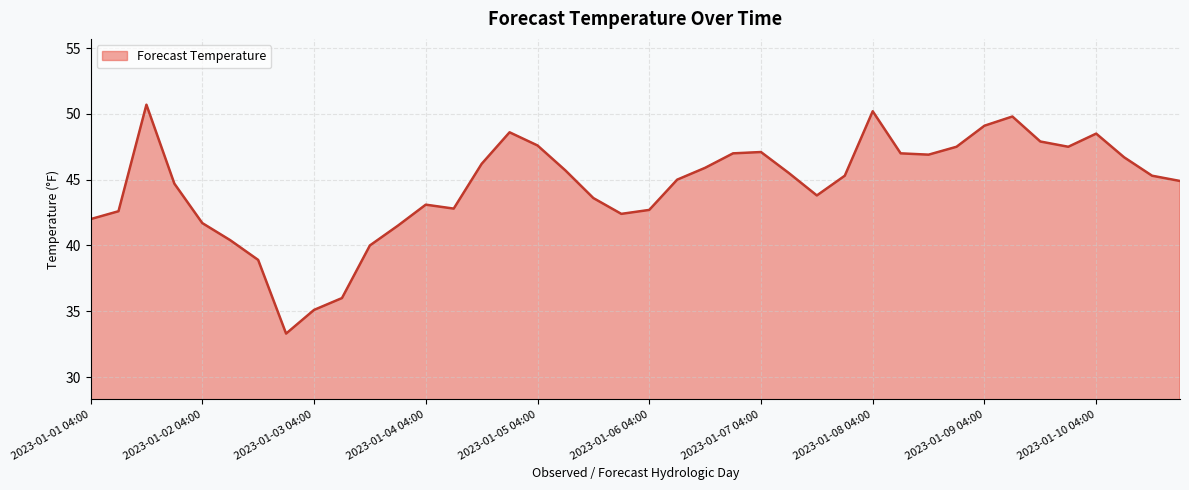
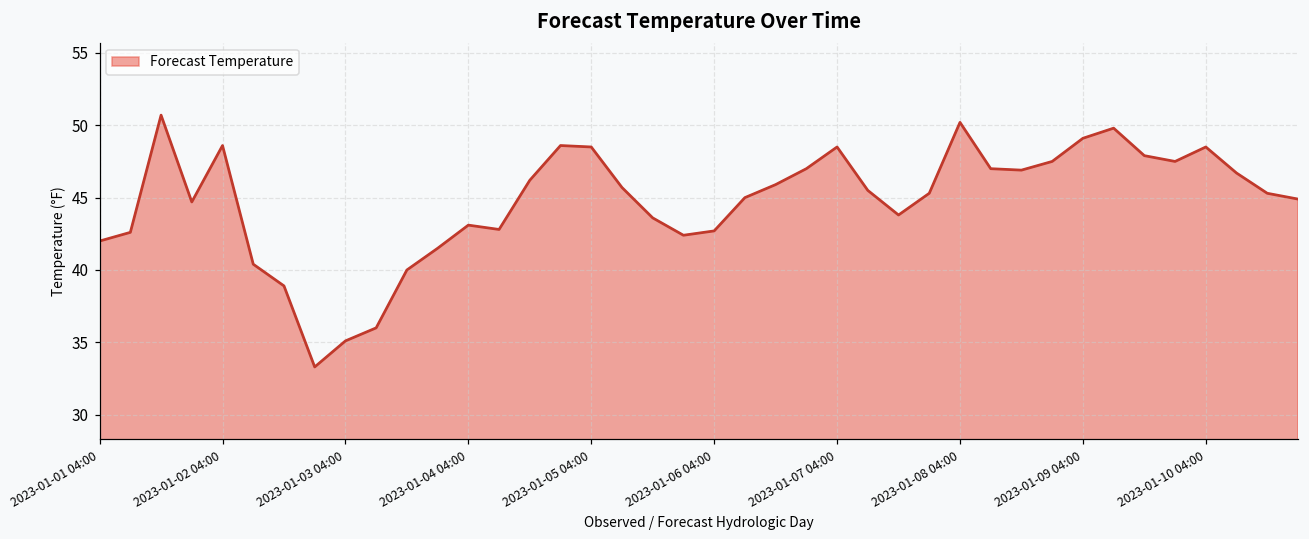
  {
    "2023-01-01 04:00": 42.0,
-   "2023-01-02 04:00": 41.7,
+   "2023-01-02 04:00": 48.6,
    "2023-01-03 04:00": 35.1,
    "2023-01-04 04:00": 43.1,
-   "2023-01-05 04:00": 47.6,
+   "2023-01-05 04:00": 48.5,
    "2023-01-06 04:00": 42.7,
-   "2023-01-07 04:00": 47.1,
+   "2023-01-07 04:00": 48.5,
    "2023-01-08 04:00": 50.2,
    "2023-01-09 04:00": 49.1,
    "2023-01-10 04:00": 48.5
  }
